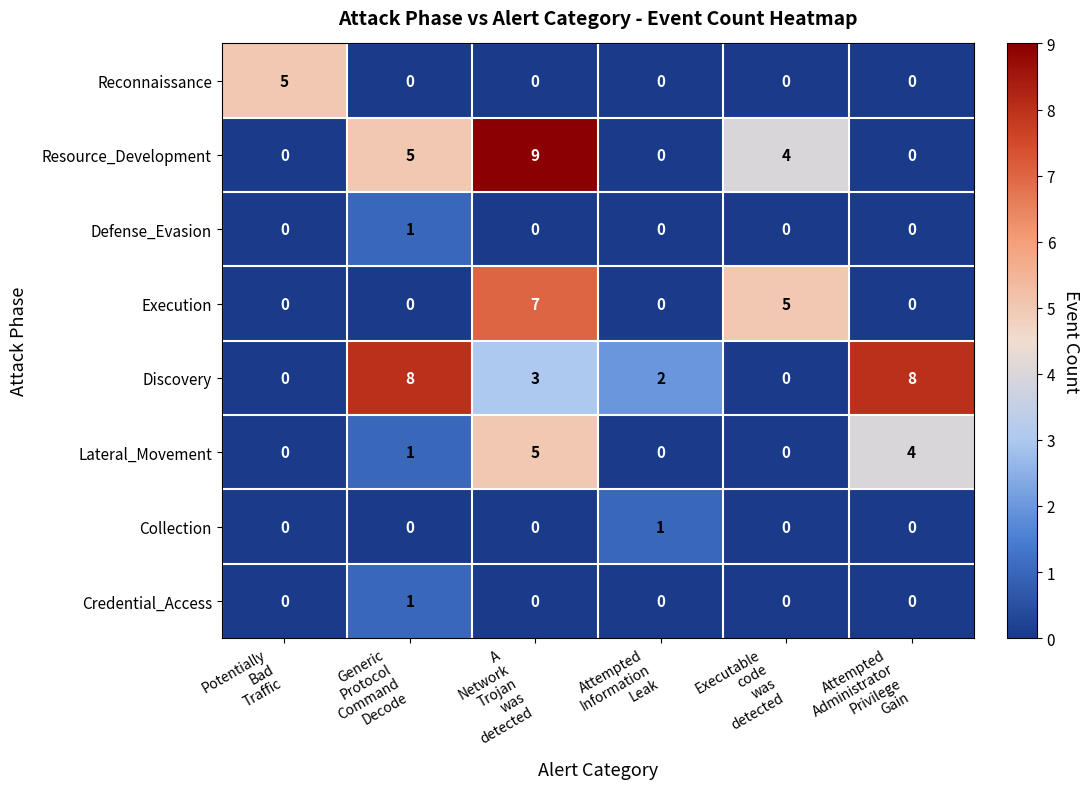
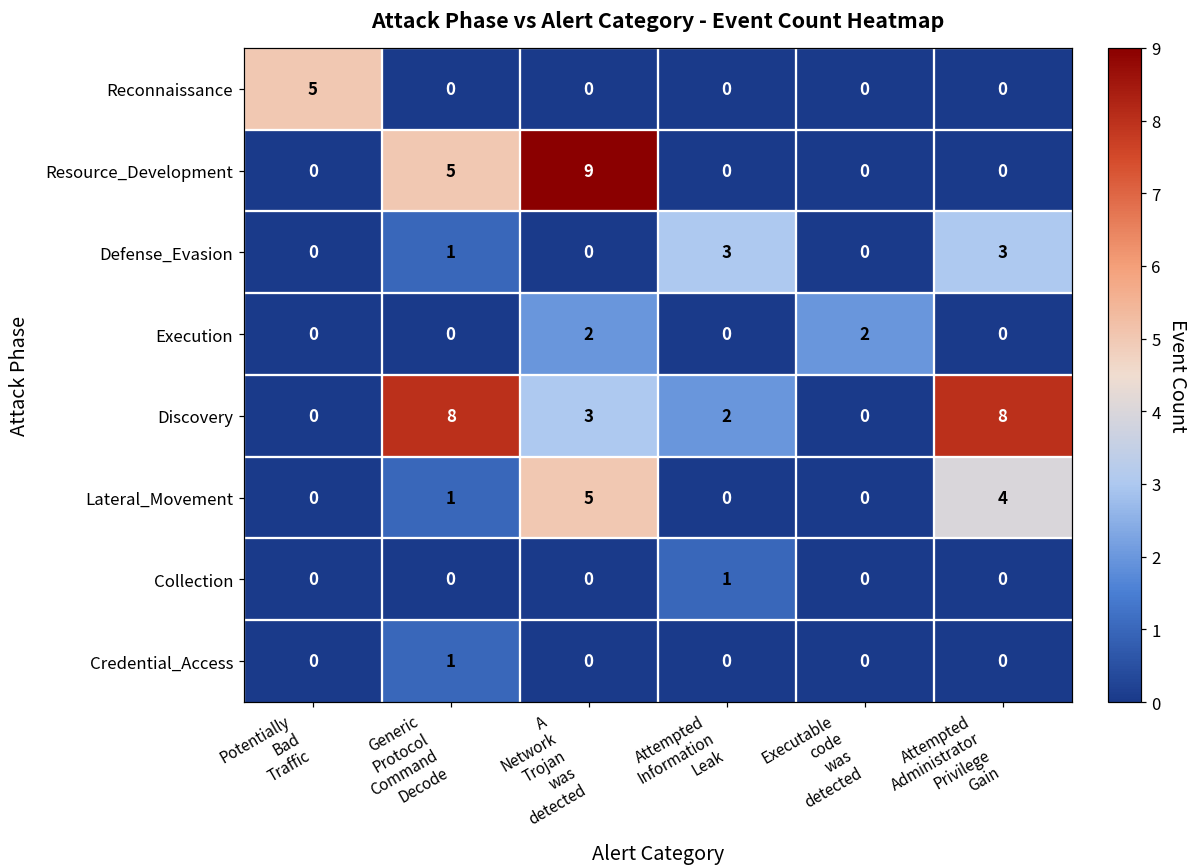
  {
    "Reconnaissance": {
      "Potentially Bad Traffic": 5,
      "Generic Protocol Command Decode": 0,
      "A Network Trojan was detected": 0,
      "Attempted Information Leak": 0,
      "Executable code was detected": 0,
      "Attempted Administrator Privilege Gain": 0
    },
    "Resource_Development": {
      "Potentially Bad Traffic": 0,
      "Generic Protocol Command Decode": 5,
      "A Network Trojan was detected": 9,
      "Attempted Information Leak": 0,
-     "Executable code was detected": 4,
+     "Executable code was detected": 0,
      "Attempted Administrator Privilege Gain": 0
    },
    "Defense_Evasion": {
      "Potentially Bad Traffic": 0,
      "Generic Protocol Command Decode": 1,
      "A Network Trojan was detected": 0,
-     "Attempted Information Leak": 0,
+     "Attempted Information Leak": 3,
      "Executable code was detected": 0,
-     "Attempted Administrator Privilege Gain": 0
+     "Attempted Administrator Privilege Gain": 3
    },
    "Execution": {
      "Potentially Bad Traffic": 0,
      "Generic Protocol Command Decode": 0,
-     "A Network Trojan was detected": 7,
+     "A Network Trojan was detected": 2,
      "Attempted Information Leak": 0,
-     "Executable code was detected": 5,
+     "Executable code was detected": 2,
      "Attempted Administrator Privilege Gain": 0
    },
    "Discovery": {
      "Potentially Bad Traffic": 0,
      "Generic Protocol Command Decode": 8,
      "A Network Trojan was detected": 3,
      "Attempted Information Leak": 2,
      "Executable code was detected": 0,
      "Attempted Administrator Privilege Gain": 8
    },
    "Lateral_Movement": {
      "Potentially Bad Traffic": 0,
      "Generic Protocol Command Decode": 1,
      "A Network Trojan was detected": 5,
      "Attempted Information Leak": 0,
      "Executable code was detected": 0,
      "Attempted Administrator Privilege Gain": 4
    },
    "Collection": {
      "Potentially Bad Traffic": 0,
      "Generic Protocol Command Decode": 0,
      "A Network Trojan was detected": 0,
      "Attempted Information Leak": 1,
      "Executable code was detected": 0,
      "Attempted Administrator Privilege Gain": 0
    },
    "Credential_Access": {
      "Potentially Bad Traffic": 0,
      "Generic Protocol Command Decode": 1,
      "A Network Trojan was detected": 0,
      "Attempted Information Leak": 0,
      "Executable code was detected": 0,
      "Attempted Administrator Privilege Gain": 0
    }
  }
